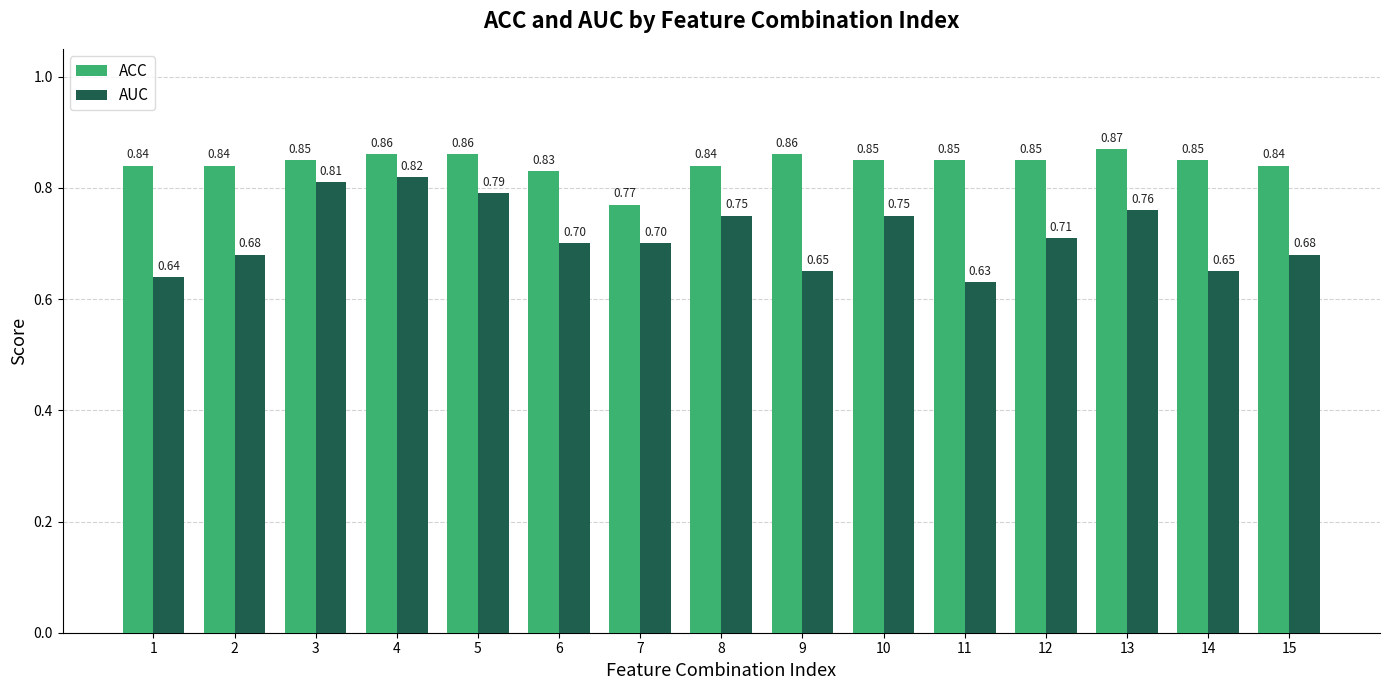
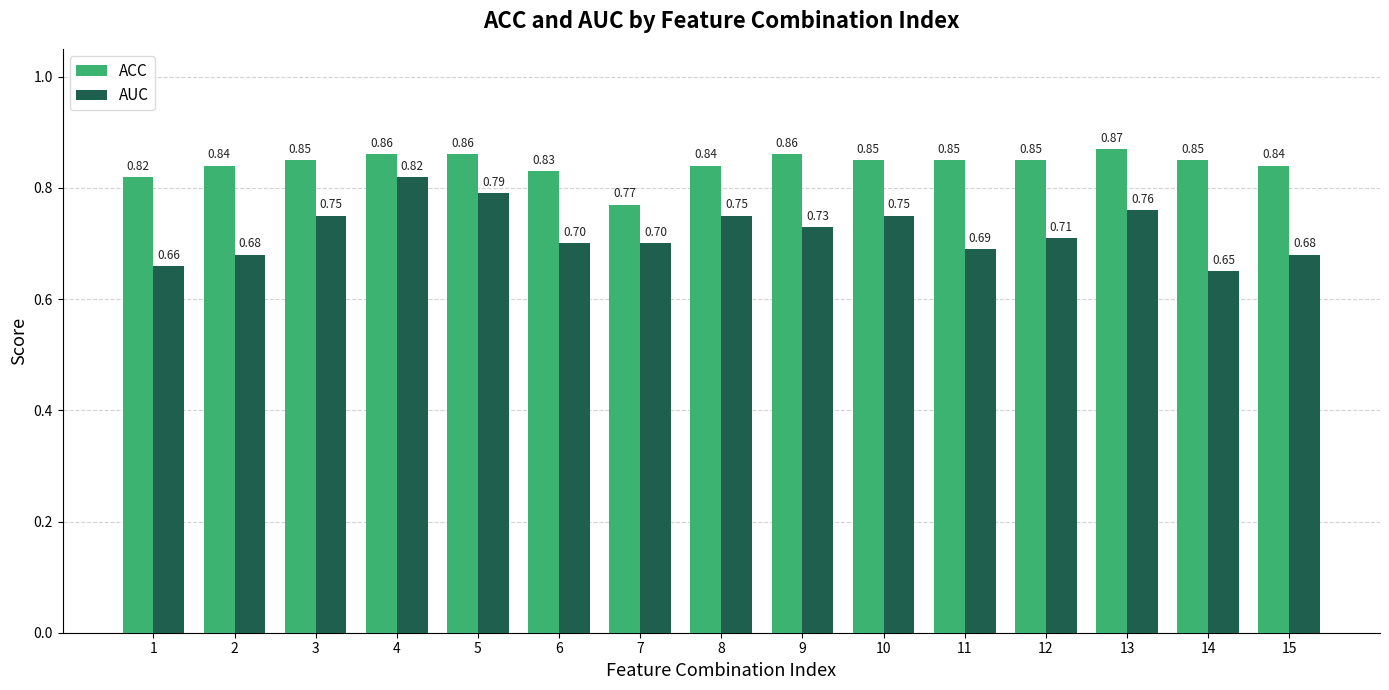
  {
    "ACC": {
-     "1": 0.84,
+     "1": 0.82,
      "2": 0.84,
      "3": 0.85,
      "4": 0.86,
      "5": 0.86,
      "6": 0.83,
      "7": 0.77,
      "8": 0.84,
      "9": 0.86,
      "10": 0.85,
      "11": 0.85,
      "12": 0.85,
      "13": 0.87,
      "14": 0.85,
      "15": 0.84
    },
    "AUC": {
-     "1": 0.64,
+     "1": 0.66,
      "2": 0.68,
-     "3": 0.81,
+     "3": 0.75,
      "4": 0.82,
      "5": 0.79,
      "6": 0.70,
      "7": 0.70,
      "8": 0.75,
-     "9": 0.65,
+     "9": 0.73,
      "10": 0.75,
-     "11": 0.63,
+     "11": 0.69,
      "12": 0.71,
      "13": 0.76,
      "14": 0.65,
      "15": 0.68
    }
  }
